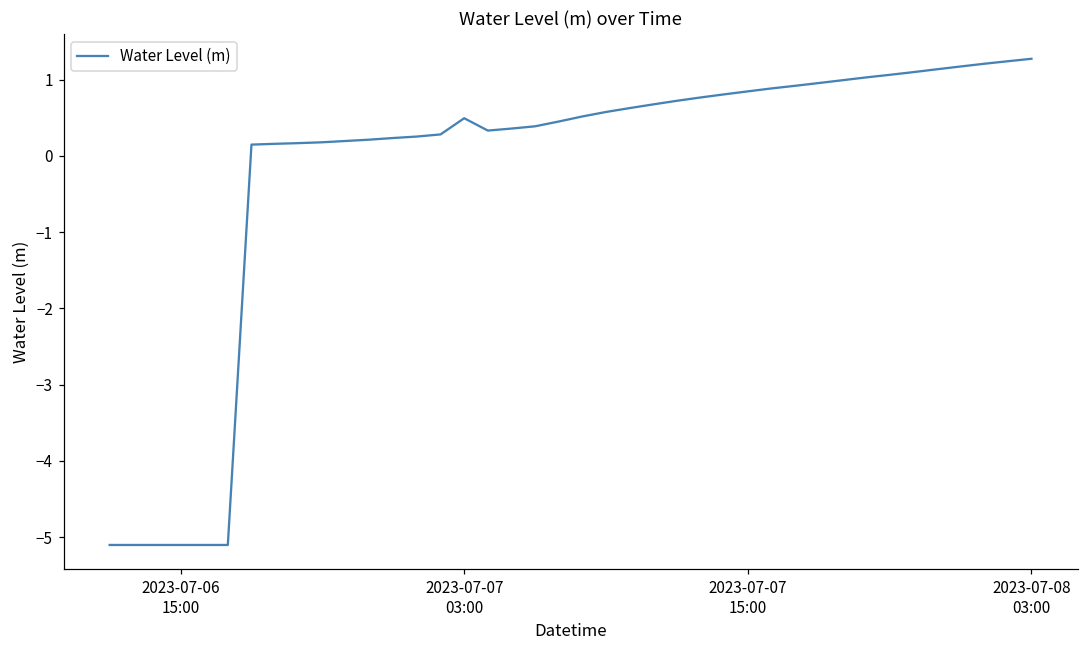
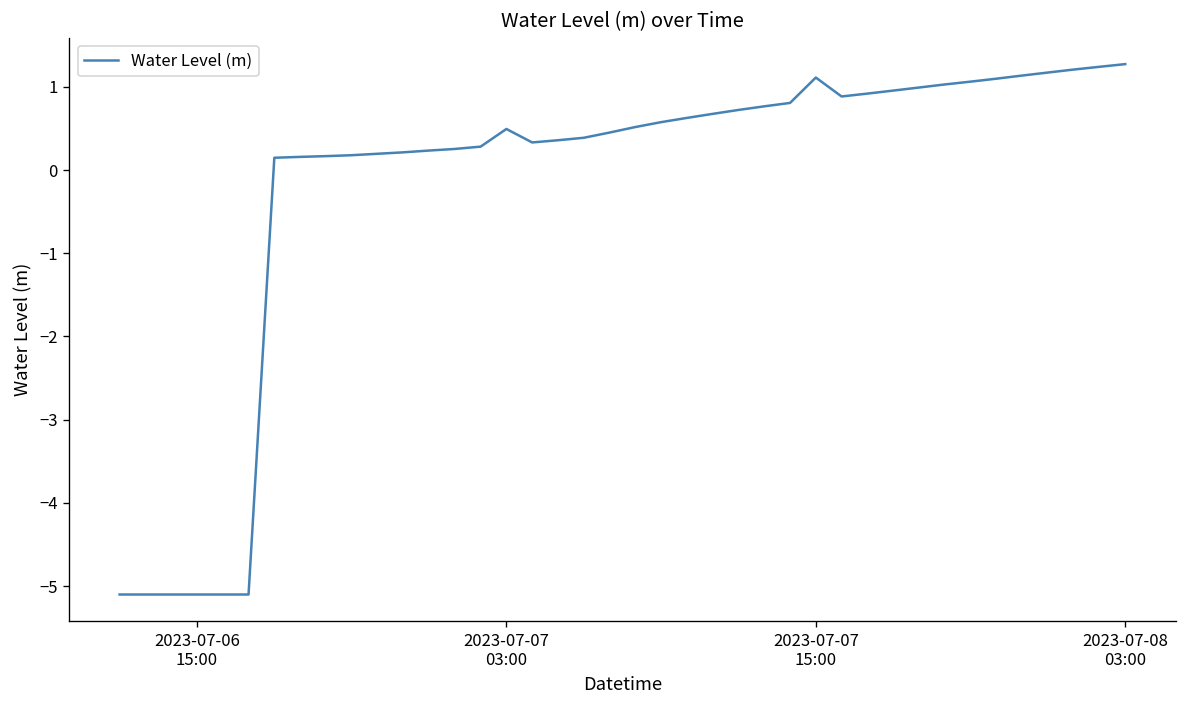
  {
    "2023-07-06 15:00": -5.1,
    "2023-07-07 03:00": 0.5,
-   "2023-07-07 15:00": 0.8,
+   "2023-07-07 15:00": 1.1,
    "2023-07-08 03:00": 1.3
  }
